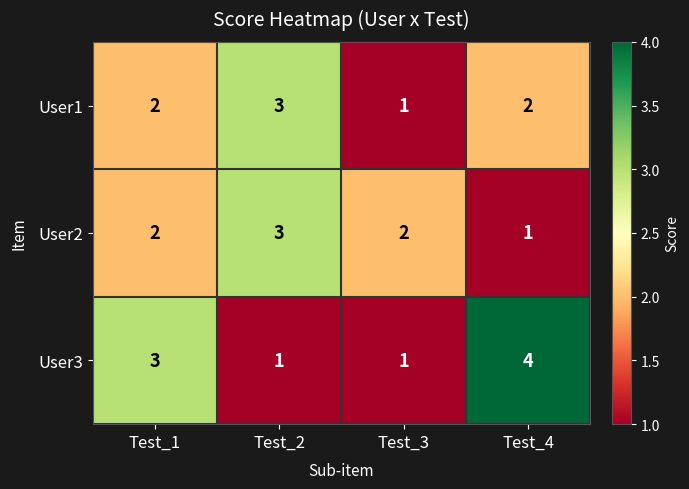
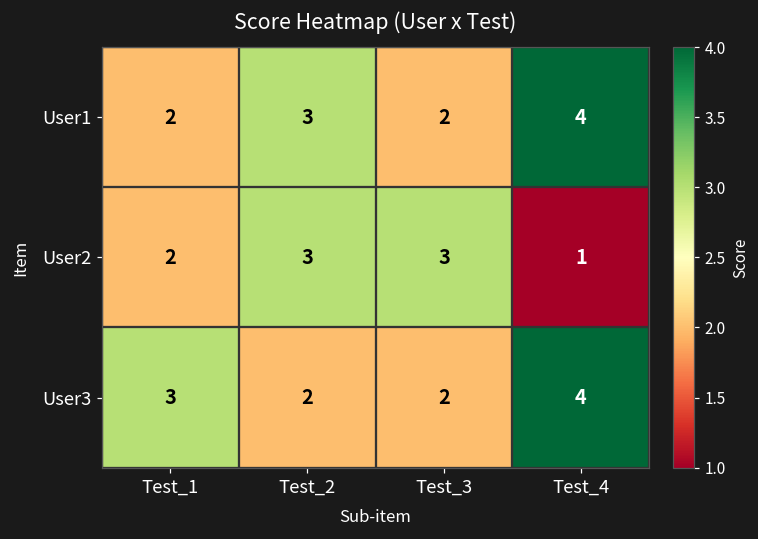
  {
    "User1": {
      "Test_1": 2,
      "Test_2": 3,
-     "Test_3": 1,
-     "Test_4": 2
+     "Test_3": 2,
+     "Test_4": 4
    },
    "User2": {
      "Test_1": 2,
      "Test_2": 3,
-     "Test_3": 2,
+     "Test_3": 3,
      "Test_4": 1
    },
    "User3": {
      "Test_1": 3,
-     "Test_2": 1,
-     "Test_3": 1,
+     "Test_2": 2,
+     "Test_3": 2,
      "Test_4": 4
    }
  }
